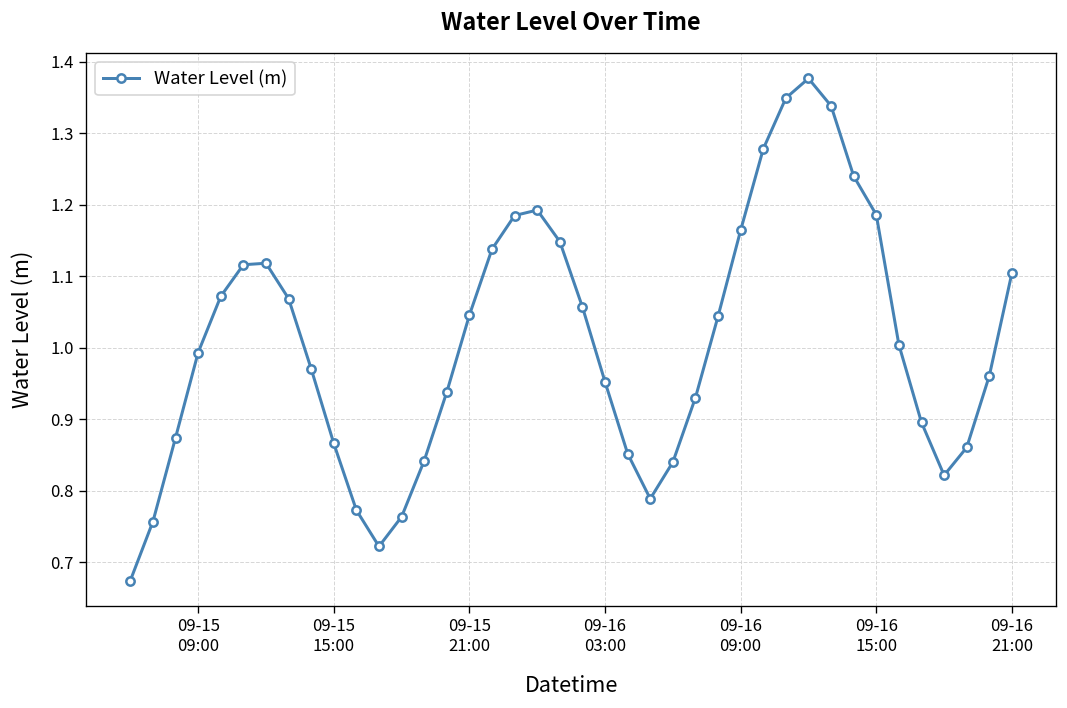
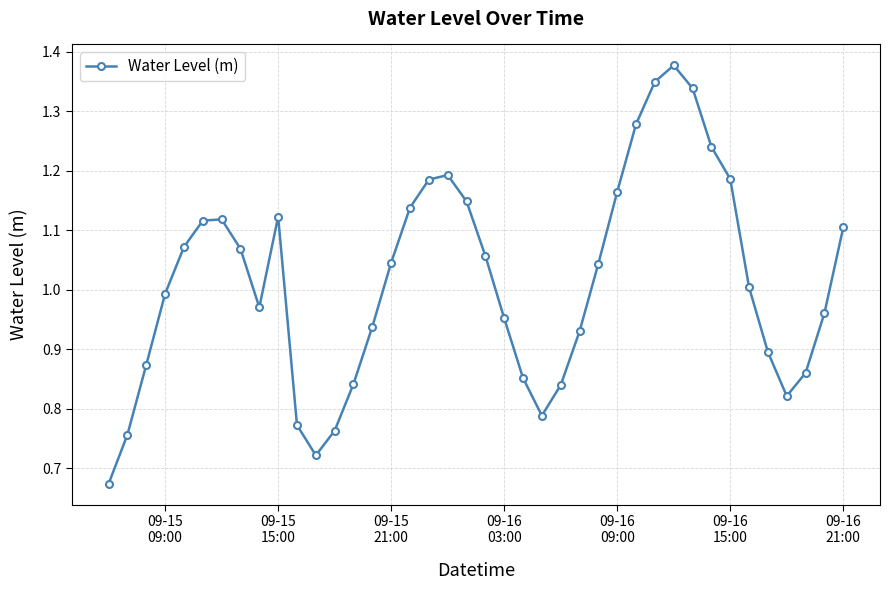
  {
    "09-15 09:00": 0.99,
-   "09-15 15:00": 0.87,
+   "09-15 15:00": 1.12,
    "09-15 21:00": 1.05,
    "09-16 03:00": 0.95,
    "09-16 09:00": 1.16,
    "09-16 15:00": 1.19,
    "09-16 21:00": 1.10
  }
